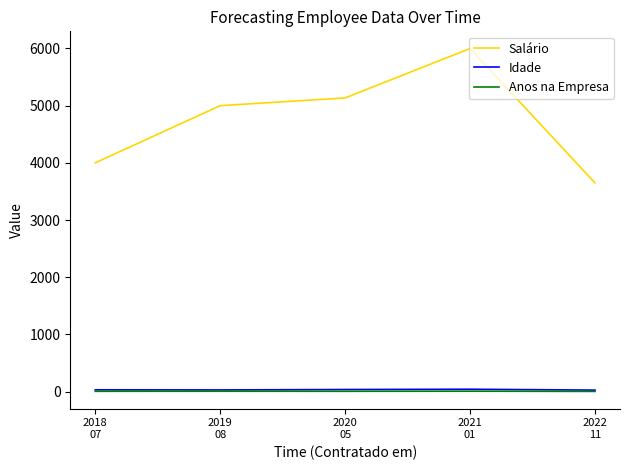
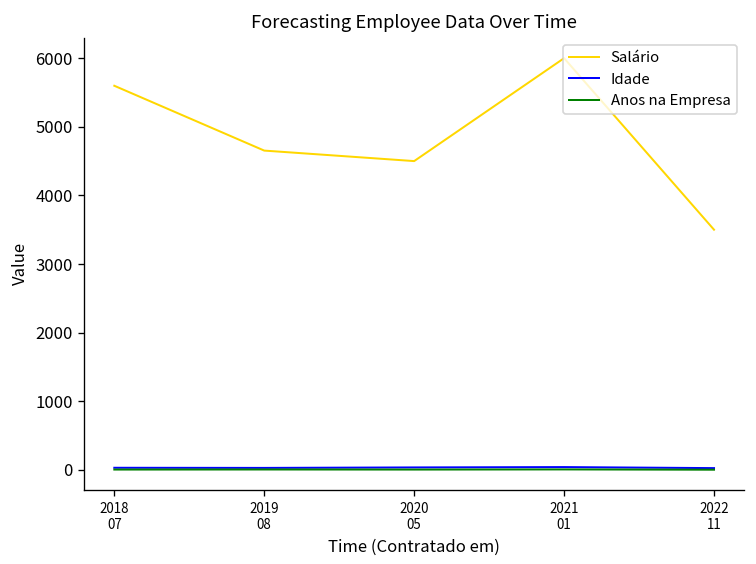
  {
    "Salário": {
-     "2018 07": 4000,
-     "2019 08": 5000,
-     "2020 05": 5100,
-     "2022 11": 3600
+     "2018 07": 5600,
+     "2019 08": 4700,
+     "2020 05": 4500,
+     "2022 11": 3500
    }
  }
